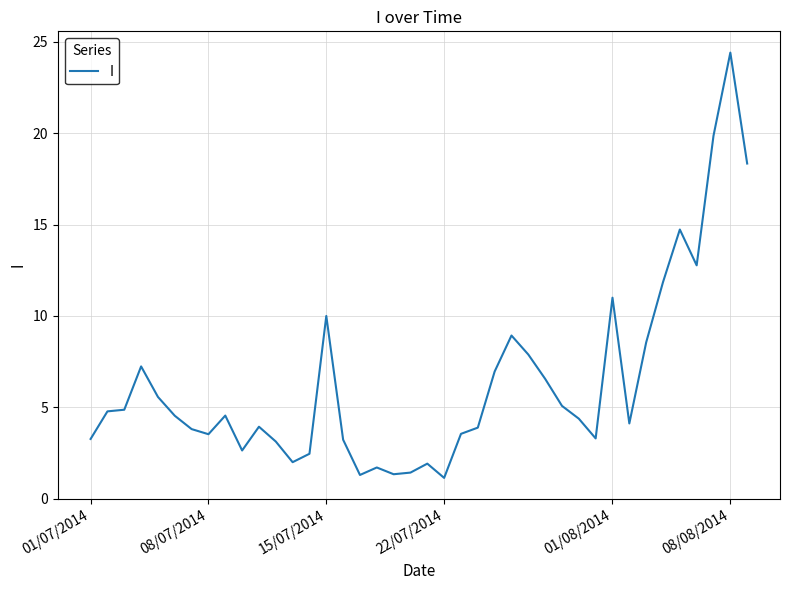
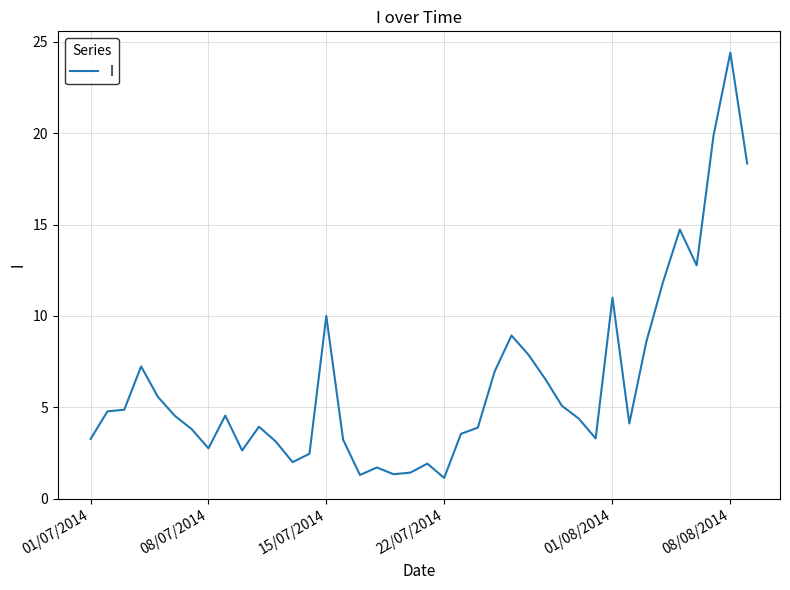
  {
    "01/07/2014": 3.3,
-   "08/07/2014": 3.5,
+   "08/07/2014": 2.8,
    "15/07/2014": 10.0,
    "22/07/2014": 1.1,
    "01/08/2014": 11.0,
    "08/08/2014": 24.4
  }
